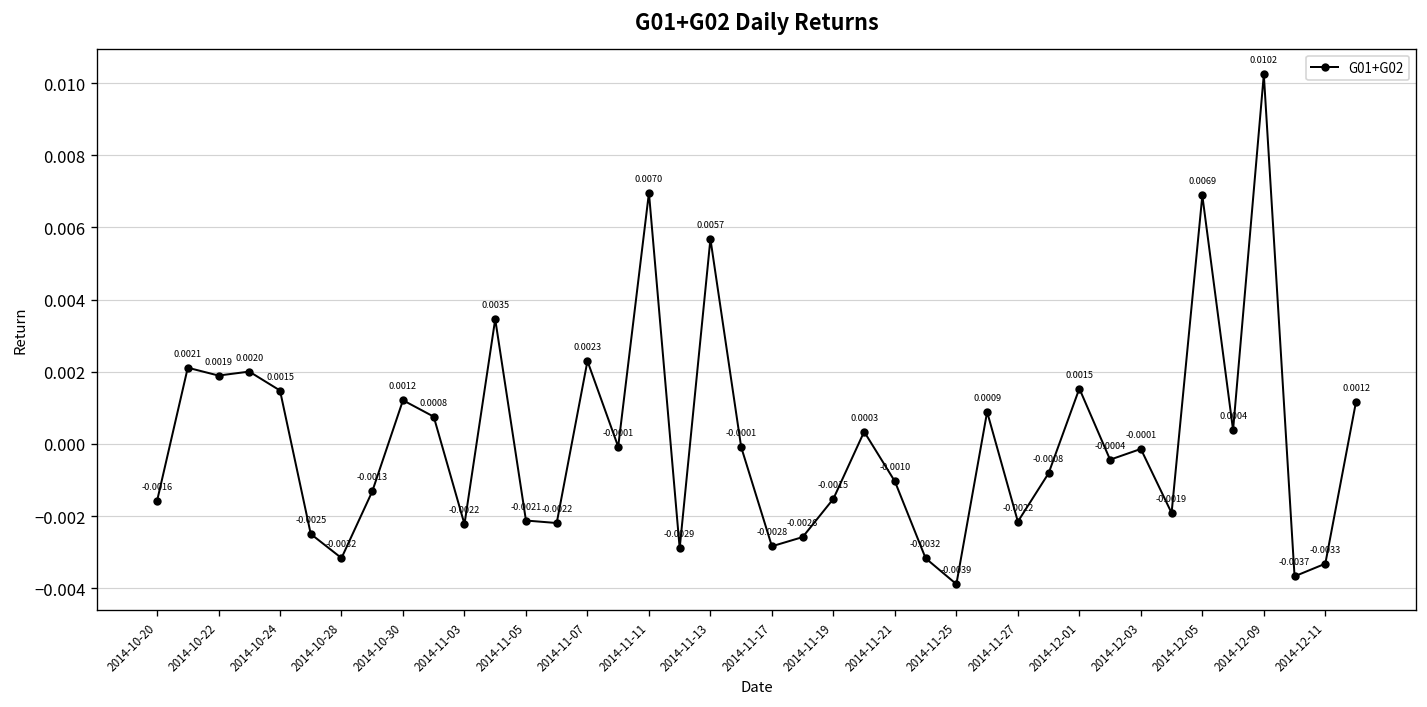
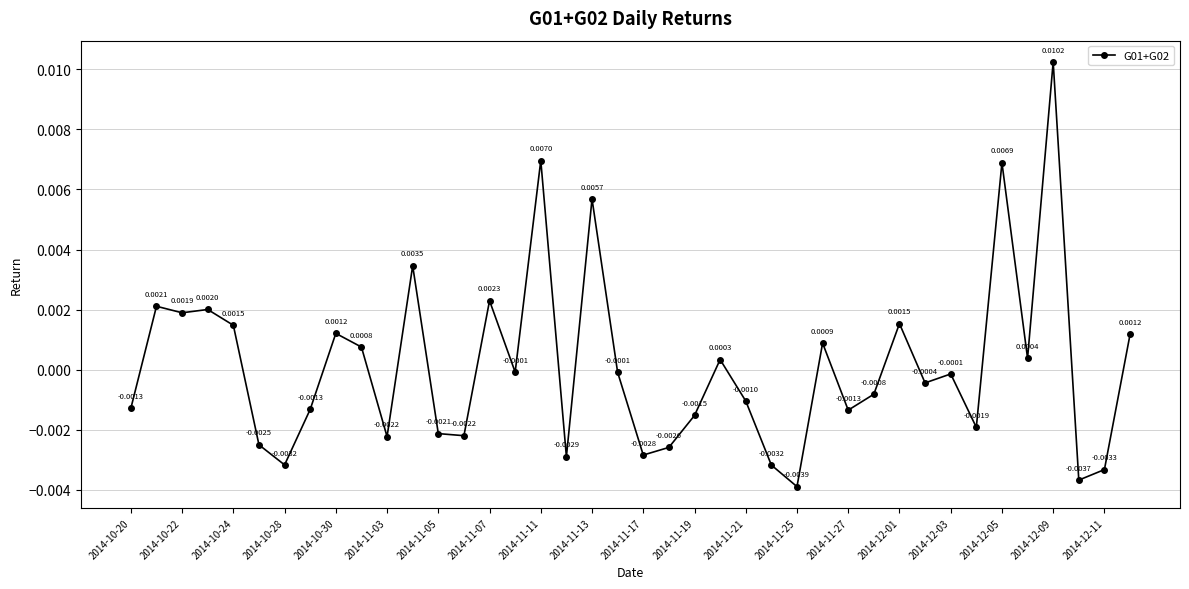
  {
-   "2014-10-20": -0.0016,
+   "2014-10-20": -0.0013,
    "2014-10-22": 0.0019,
    "2014-10-24": 0.0015,
    "2014-10-28": -0.0032,
    "2014-10-30": 0.0012,
    "2014-11-03": -0.0022,
    "2014-11-05": -0.0021,
    "2014-11-07": 0.0023,
    "2014-11-11": 0.0070,
    "2014-11-13": 0.0057,
    "2014-11-17": -0.0028,
    "2014-11-19": -0.0015,
    "2014-11-21": -0.0010,
    "2014-11-25": -0.0039,
-   "2014-11-27": -0.0022,
+   "2014-11-27": -0.0013,
    "2014-12-01": 0.0015,
    "2014-12-03": -0.0001,
    "2014-12-05": 0.0069,
    "2014-12-09": 0.0102,
    "2014-12-11": -0.0033
  }
